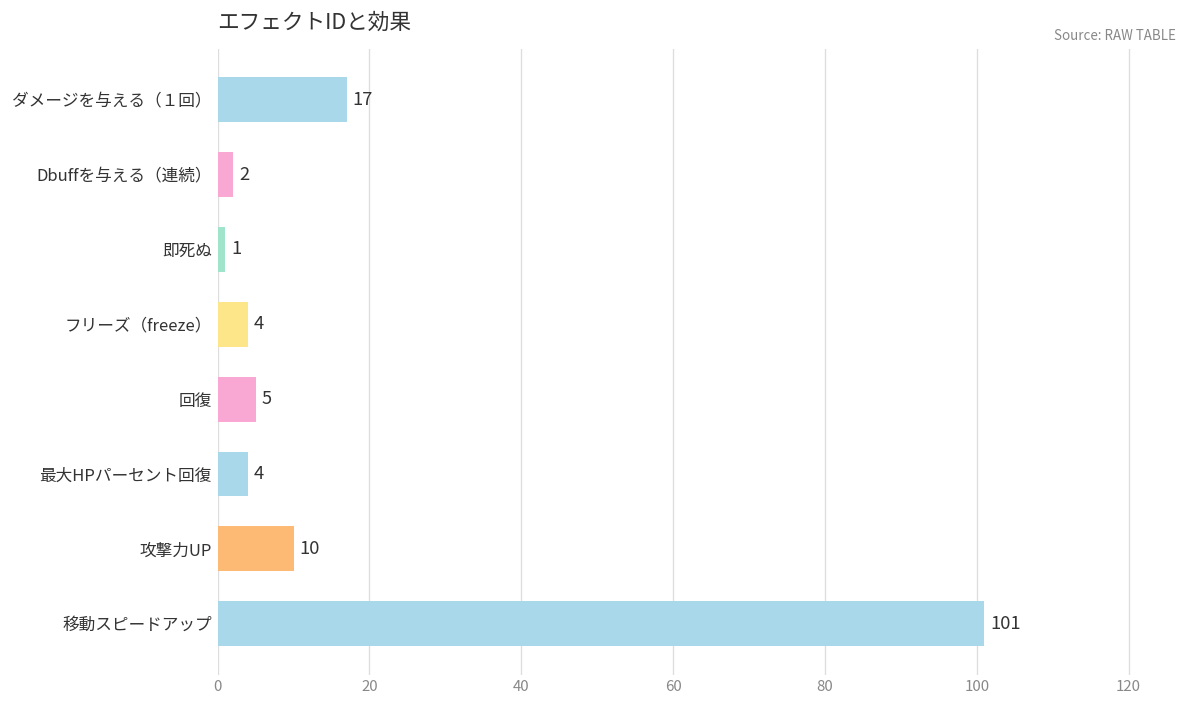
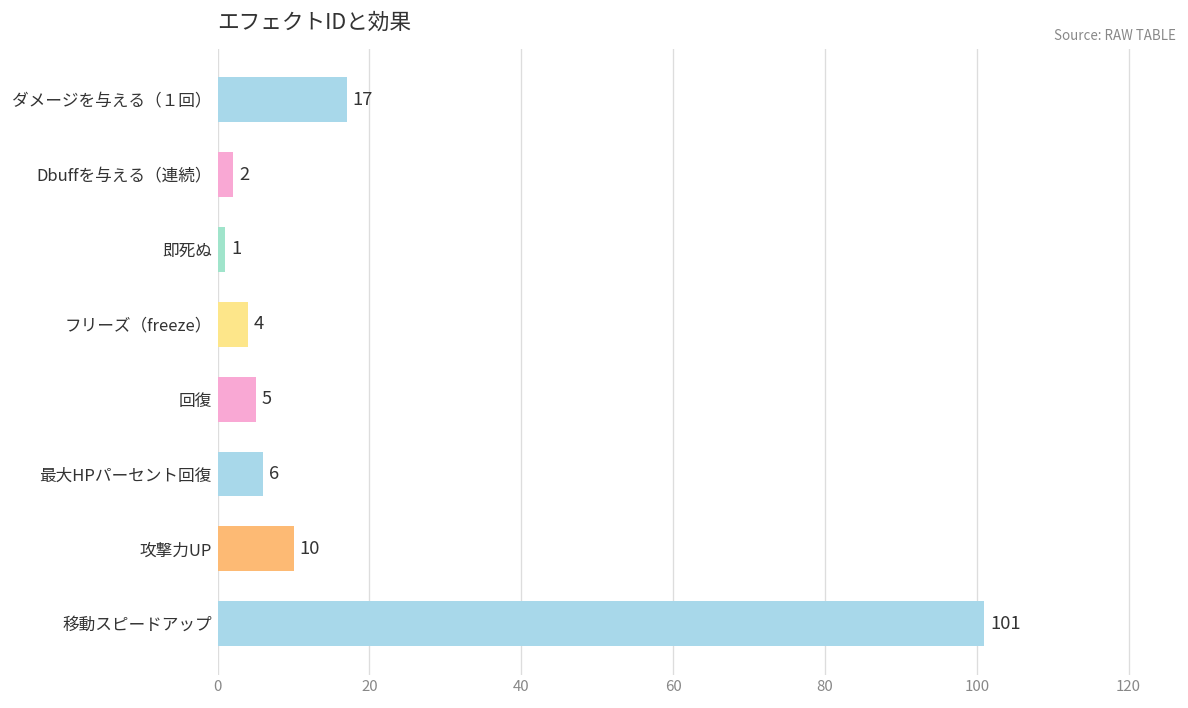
  {
    "ダメージを与える（１回）": 17,
    "Dbuffを与える（連続）": 2,
    "即死ぬ": 1,
    "フリーズ（freeze）": 4,
    "回復": 5,
-   "最大HPパーセント回復": 4,
+   "最大HPパーセント回復": 6,
    "攻撃力UP": 10,
    "移動スピードアップ": 101
  }
